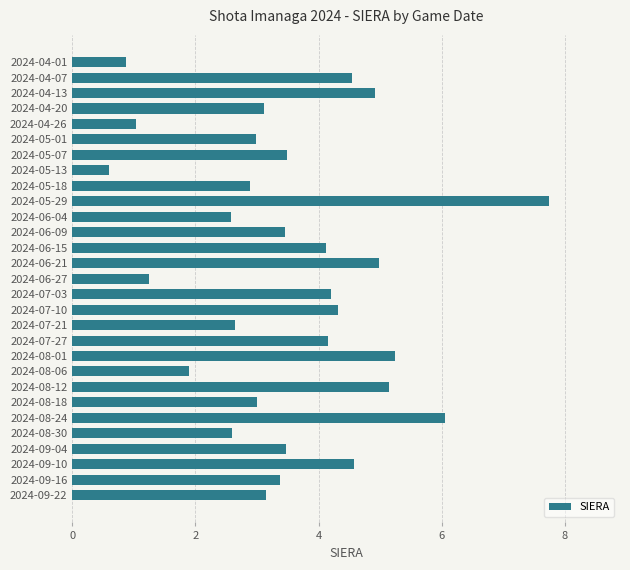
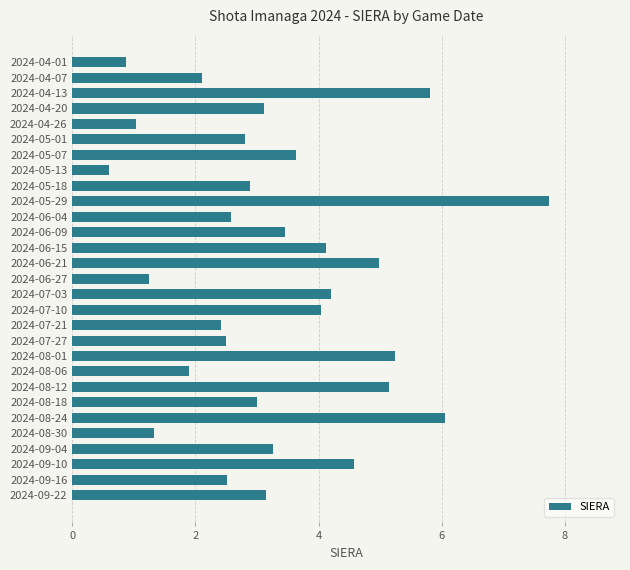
  {
    "2024-04-01": 0.9,
-   "2024-04-07": 4.6,
-   "2024-04-13": 4.9,
+   "2024-04-07": 2.1,
+   "2024-04-13": 5.8,
    "2024-04-20": 3.1,
    "2024-04-26": 1.0,
-   "2024-05-01": 3.0,
-   "2024-05-07": 3.5,
+   "2024-05-01": 2.8,
+   "2024-05-07": 3.6,
    "2024-05-13": 0.6,
    "2024-05-18": 2.9,
    "2024-05-29": 7.7,
    "2024-06-04": 2.6,
    "2024-06-09": 3.4,
    "2024-06-15": 4.1,
    "2024-06-21": 5.0,
    "2024-06-27": 1.2,
    "2024-07-03": 4.2,
-   "2024-07-10": 4.3,
-   "2024-07-21": 2.6,
-   "2024-07-27": 4.1,
+   "2024-07-10": 4.0,
+   "2024-07-21": 2.4,
+   "2024-07-27": 2.5,
    "2024-08-01": 5.2,
    "2024-08-06": 1.9,
    "2024-08-12": 5.1,
    "2024-08-18": 3.0,
    "2024-08-24": 6.0,
-   "2024-08-30": 2.6,
-   "2024-09-04": 3.5,
+   "2024-08-30": 1.3,
+   "2024-09-04": 3.3,
    "2024-09-10": 4.6,
-   "2024-09-16": 3.4,
+   "2024-09-16": 2.5,
    "2024-09-22": 3.1
  }
